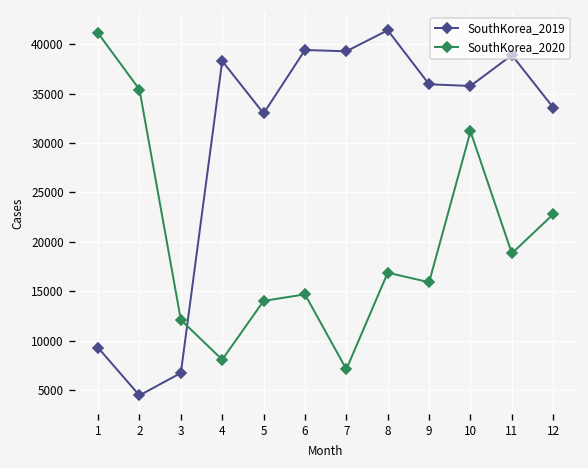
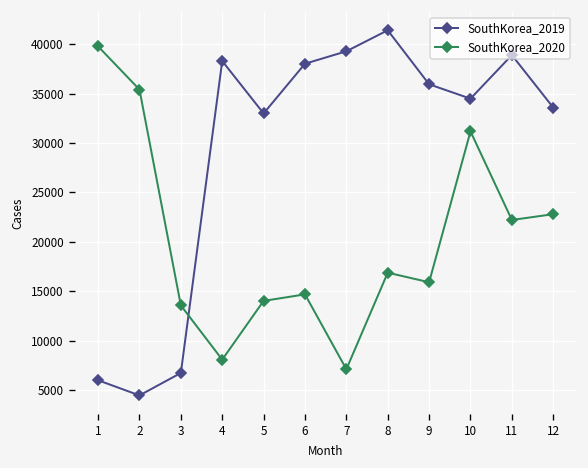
  {
    "SouthKorea_2019": {
-     "1": 9000,
+     "1": 6000,
      "2": 4000,
      "3": 7000,
      "4": 38000,
      "5": 33000,
-     "6": 39000,
+     "6": 38000,
      "7": 39000,
      "8": 41000,
      "9": 36000,
-     "10": 36000,
+     "10": 34000,
      "12": 34000
    },
    "SouthKorea_2020": {
-     "1": 41000,
+     "1": 40000,
      "2": 35000,
-     "3": 12000,
+     "3": 14000,
      "4": 8000,
      "5": 14000,
      "6": 15000,
      "7": 7000,
      "8": 17000,
      "9": 16000,
      "10": 31000,
-     "11": 19000,
+     "11": 22000,
      "12": 23000
    }
  }
